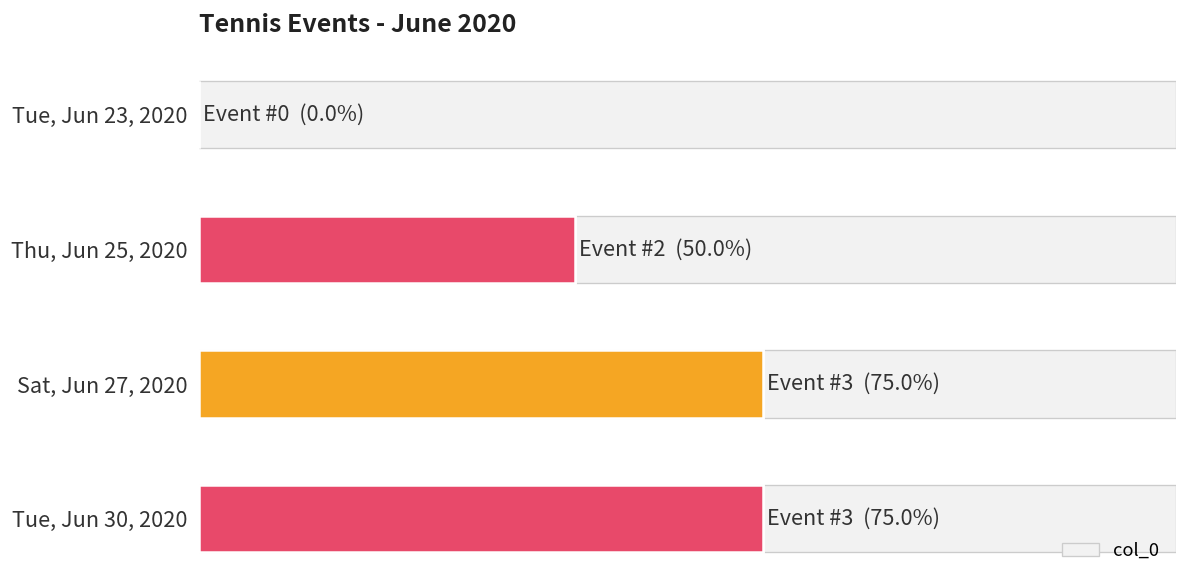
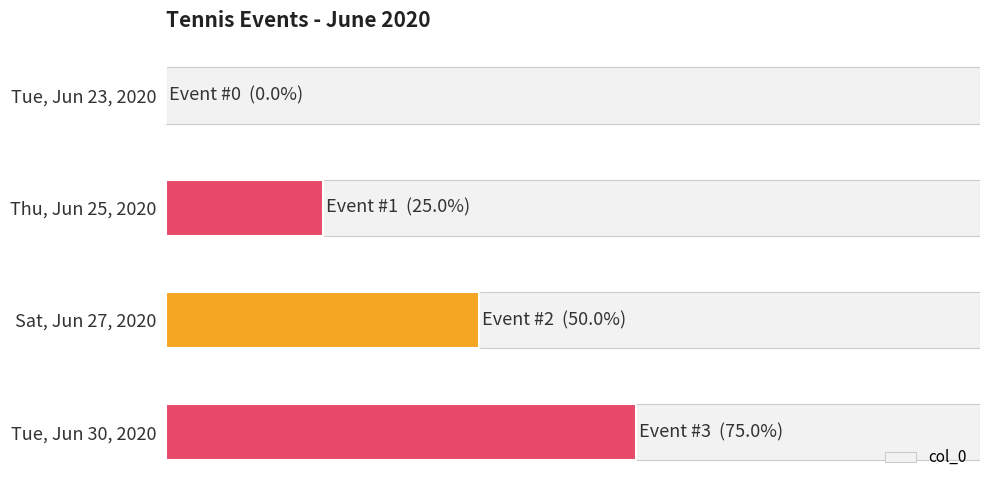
  {
    "Tue, Jun 23, 2020": "0",
-   "Thu, Jun 25, 2020": "2 (50.0%)",
-   "Sat, Jun 27, 2020": "3 (75.0%)",
+   "Thu, Jun 25, 2020": "1 (25.0%)",
+   "Sat, Jun 27, 2020": "2 (50.0%)",
    "Tue, Jun 30, 2020": "(75.0%)"
  }
